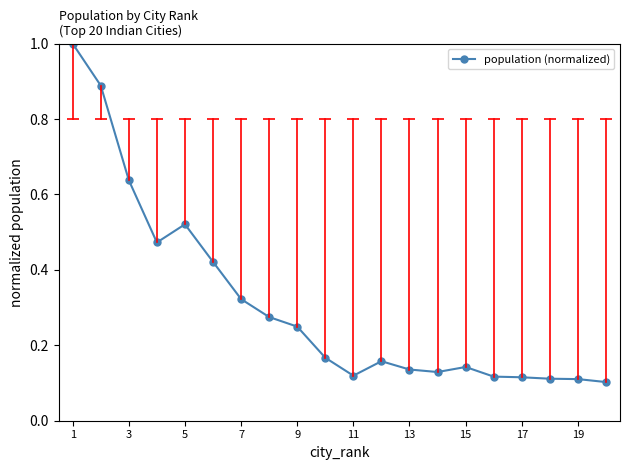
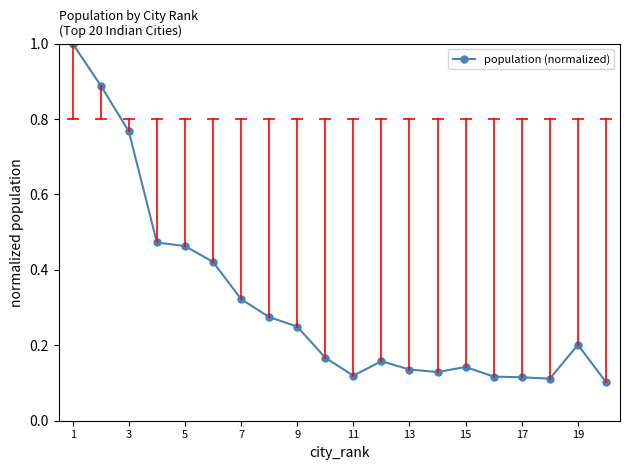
  {
    "population (normalized)": {
-     "3": 0.64,
-     "5": 0.52,
-     "19": 0.11
+     "3": 0.77,
+     "5": 0.46,
+     "19": 0.20
    }
  }
